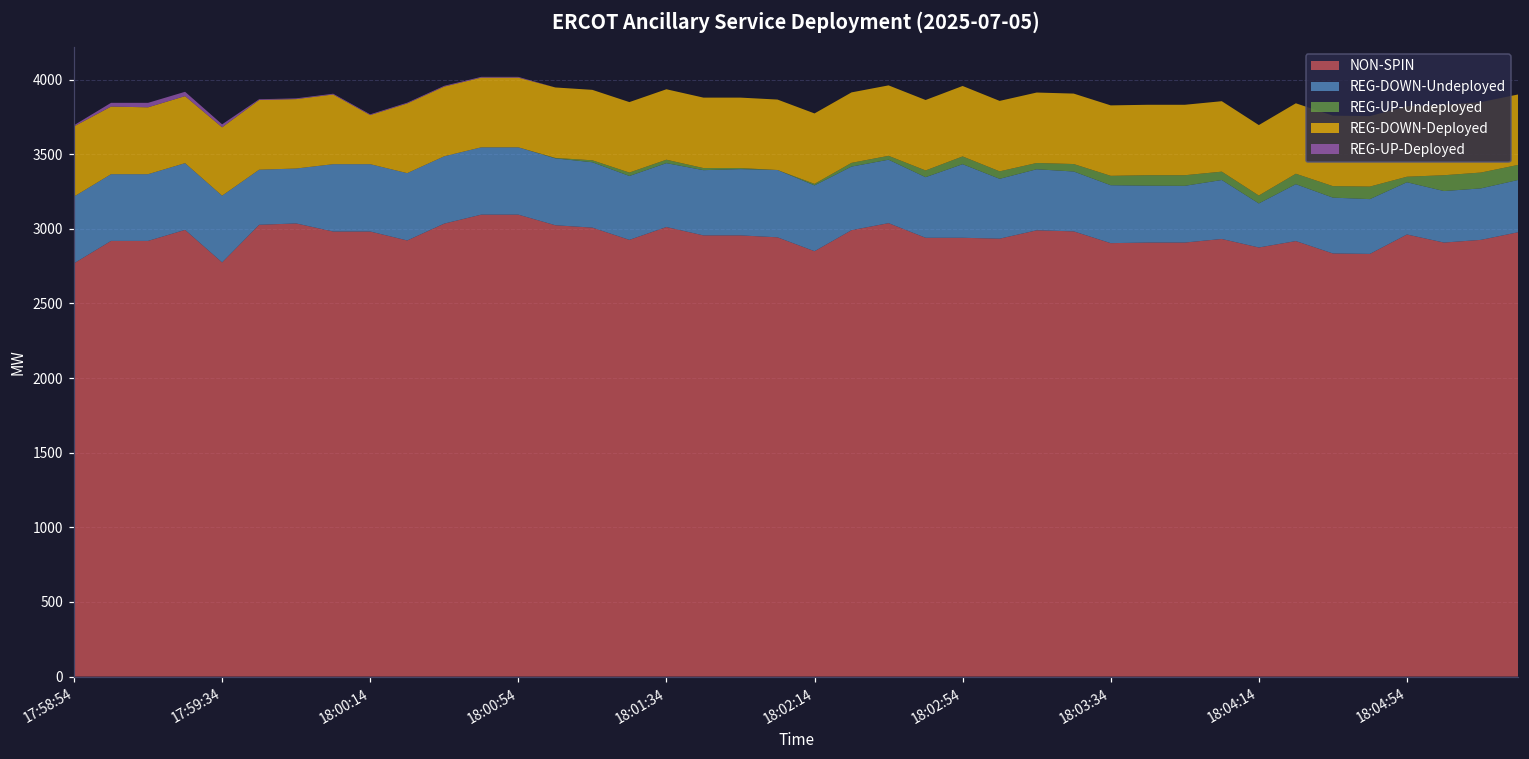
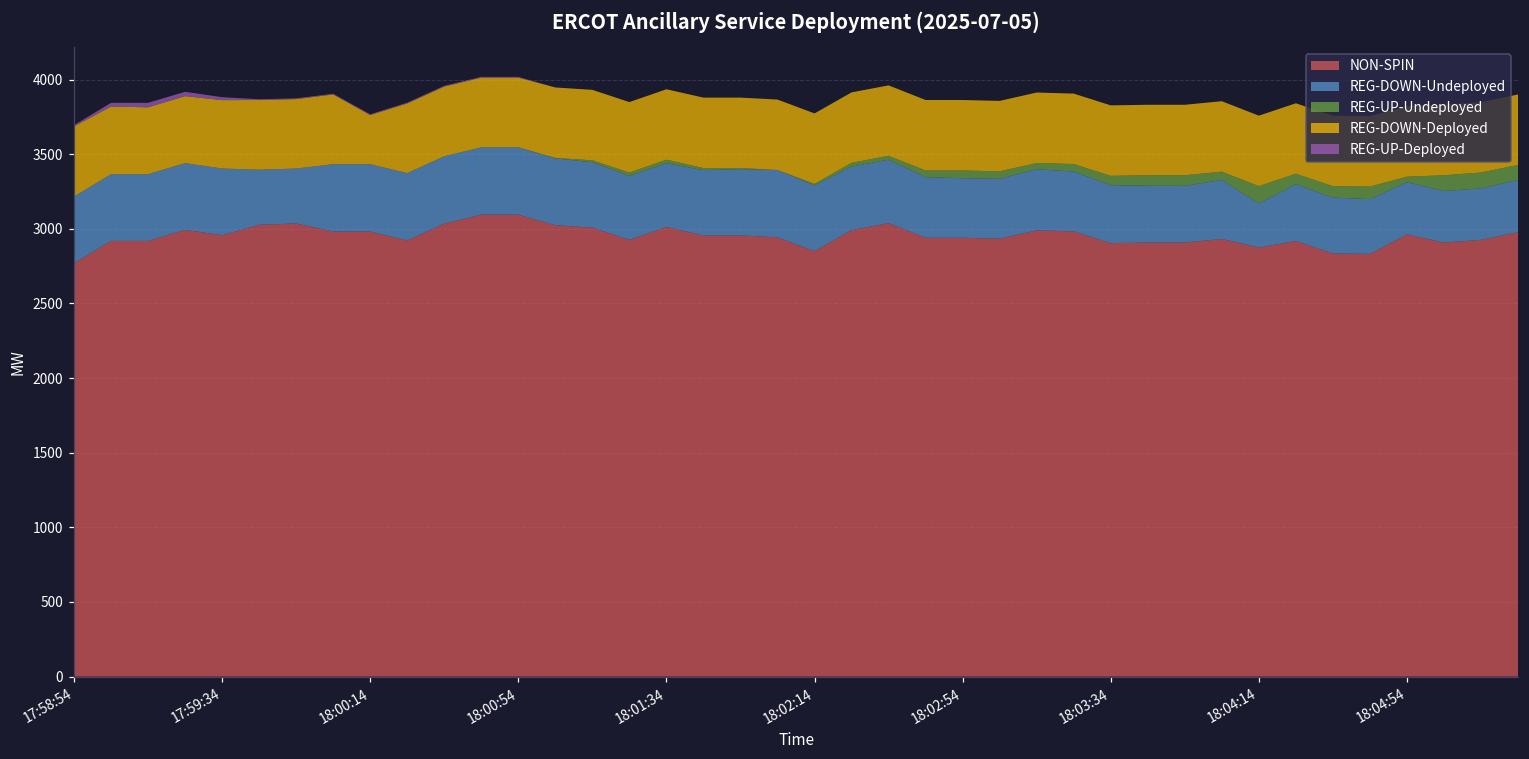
  {
    "NON-SPIN": {
      "17:58:54": 2770,
-     "17:59:34": 2780,
+     "17:59:34": 2960,
      "18:00:14": 2980,
      "18:00:54": 3100,
      "18:01:34": 3010,
      "18:02:14": 2850,
      "18:02:54": 2940,
      "18:03:34": 2900,
      "18:04:14": 2880,
      "18:04:54": 2960
    },
    "REG-DOWN-Undeployed": {
      "18:01:34": 430,
-     "18:02:54": 490,
+     "18:02:54": 400,
      "18:03:34": 390,
      "18:04:14": 300,
      "18:04:54": 350
    },
    "REG-UP-Undeployed": {
      "18:01:34": 20,
      "18:02:54": 50,
      "18:03:34": 60,
-     "18:04:14": 50,
+     "18:04:14": 120,
      "18:04:54": 40
    },
    "REG-DOWN-Deployed": {
      "17:59:34": 460
    },
    "REG-UP-Deployed": {
      "17:59:34": 20
    }
  }
